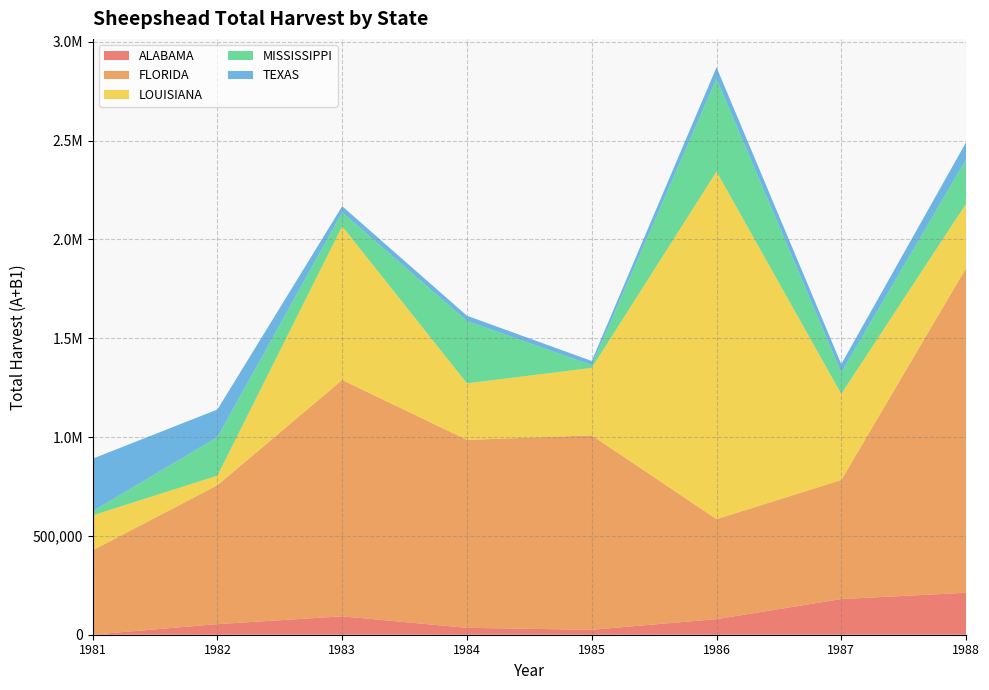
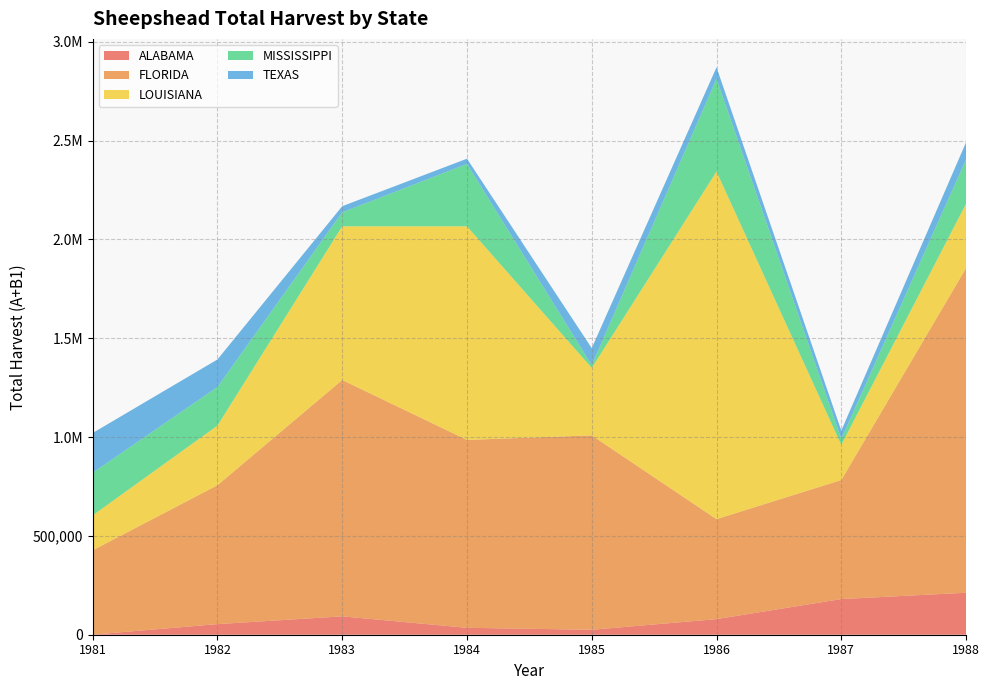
  {
    "LOUISIANA": {
      "1981": "180,000",
-     "1982": "50,000",
+     "1982": "300,000",
      "1983": "780,000",
-     "1984": "290,000",
+     "1984": "1,080,000",
      "1985": "340,000",
      "1986": "1,760,000",
-     "1987": "440,000",
+     "1987": "180,000",
      "1988": "330,000"
    },
    "MISSISSIPPI": {
-     "1981": "20,000",
+     "1981": "220,000",
      "1982": "200,000",
      "1983": "70,000",
      "1984": "320,000",
      "1985": "10,000",
      "1986": "470,000",
-     "1987": "110,000",
+     "1987": "30,000",
      "1988": "220,000"
    },
    "TEXAS": {
-     "1981": "270,000",
+     "1981": "200,000",
      "1982": "140,000",
      "1983": "30,000",
      "1984": "30,000",
-     "1985": "20,000",
+     "1985": "90,000",
      "1986": "60,000",
      "1987": "40,000",
      "1988": "90,000"
    }
  }
